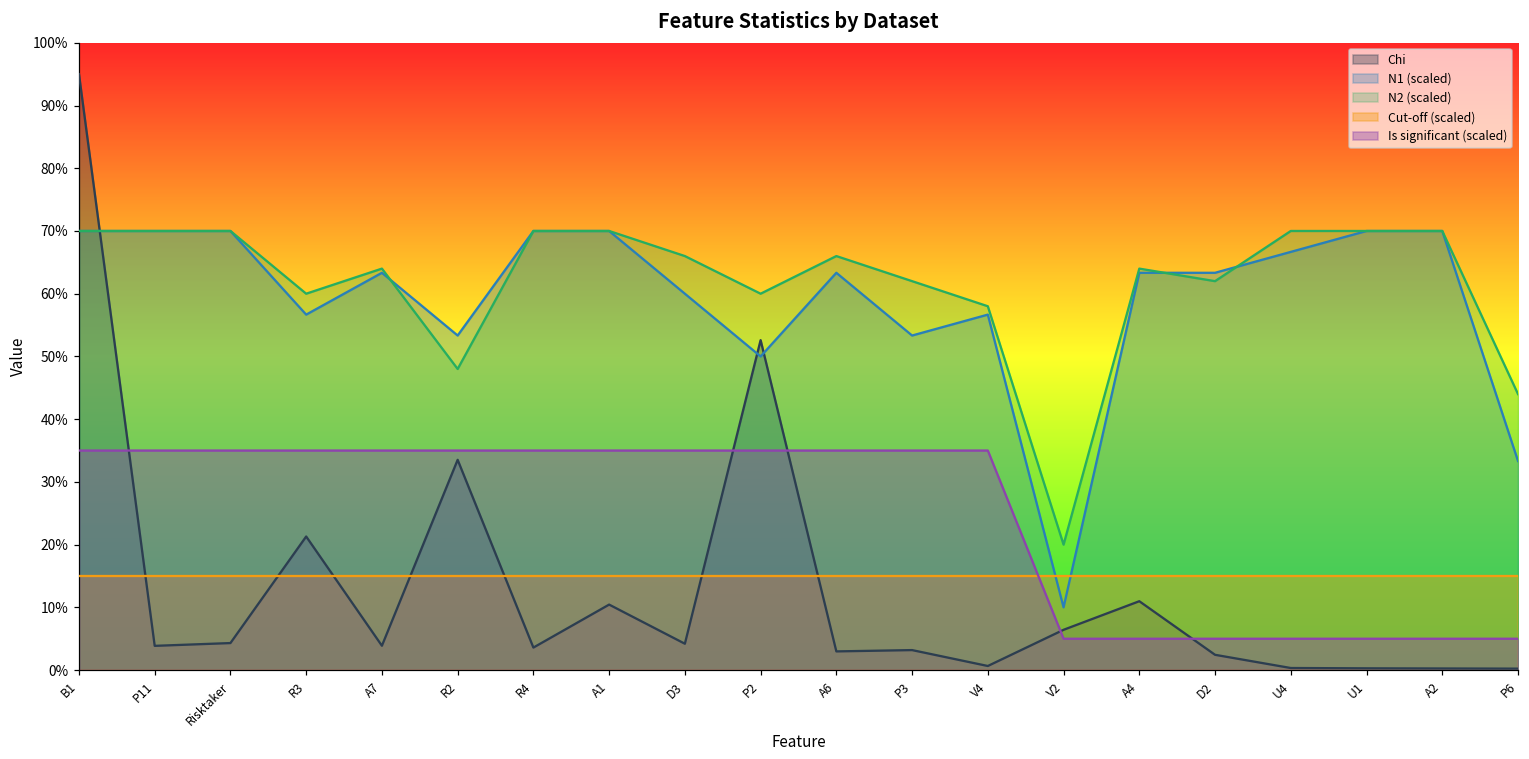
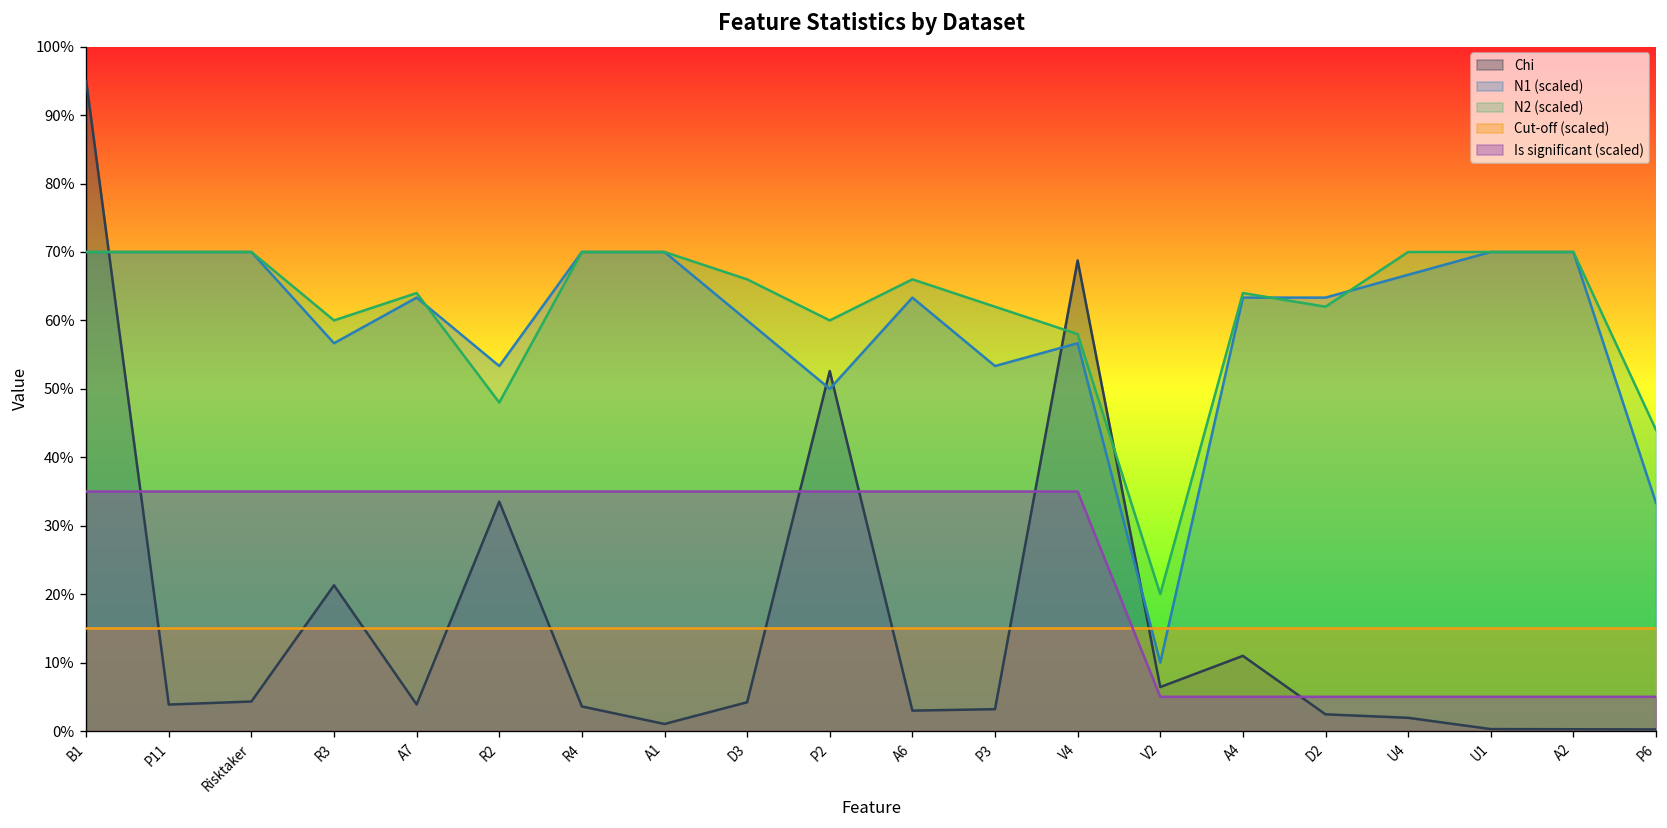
  {
    "Chi": {
      "B1": "95%",
      "P11": "4%",
      "Risktaker": "4%",
      "R3": "21%",
      "A7": "4%",
      "R2": "34%",
      "R4": "4%",
-     "A1": "10%",
+     "A1": "1%",
      "D3": "4%",
      "P2": "53%",
      "A6": "3%",
      "P3": "3%",
-     "V4": "1%",
+     "V4": "69%",
      "V2": "6%",
      "A4": "11%",
      "D2": "2%",
-     "U4": "0%",
+     "U4": "2%",
      "U1": "0%",
      "A2": "0%",
      "P6": "0%"
    },
    "Cut-off (scaled)": {
      "B1": "15%",
      "P11": "15%",
      "Risktaker": "15%",
      "R3": "15%",
      "A7": "15%",
      "R2": "15%",
      "R4": "15%",
      "A1": "15%",
      "D3": "15%",
      "P2": "15%",
      "A6": "15%",
      "P3": "15%",
      "V4": "15%",
      "V2": "15%",
      "A4": "15%",
      "D2": "15%",
      "U4": "15%",
      "U1": "15%",
      "A2": "15%",
      "P6": "15%"
    },
    "Is significant (scaled)": {
      "B1": "35%",
      "P11": "35%",
      "Risktaker": "35%",
      "R3": "35%",
      "A7": "35%",
      "R2": "35%",
      "R4": "35%",
      "A1": "35%",
      "D3": "35%",
      "P2": "35%",
      "A6": "35%",
      "P3": "35%",
      "V4": "35%",
      "V2": "5%",
      "A4": "5%",
      "D2": "5%",
      "U4": "5%",
      "U1": "5%",
      "A2": "5%",
      "P6": "5%"
    }
  }
